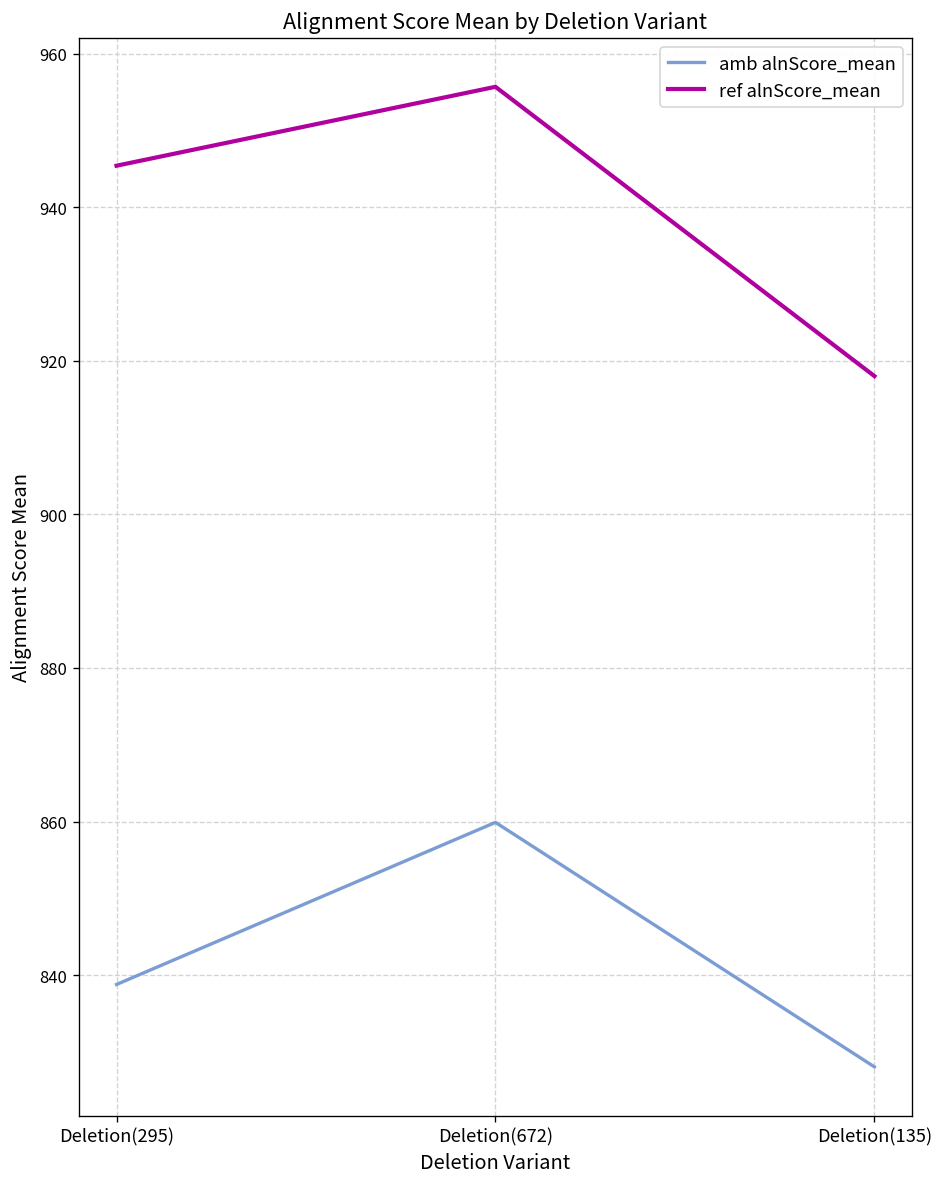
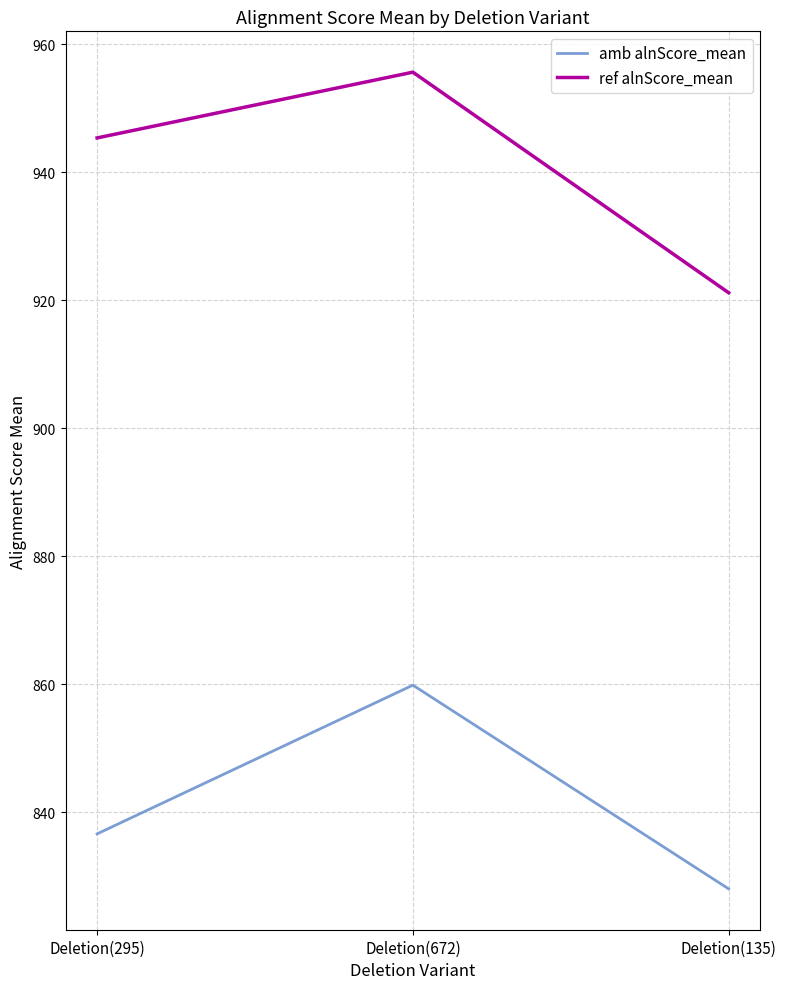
  {
    "amb alnScore_mean": {
-     "Deletion(295)": 839,
+     "Deletion(295)": 837,
      "Deletion(672)": 860,
      "Deletion(135)": 828
    },
    "ref alnScore_mean": {
      "Deletion(295)": 945,
      "Deletion(672)": 956,
-     "Deletion(135)": 918
+     "Deletion(135)": 921
    }
  }
